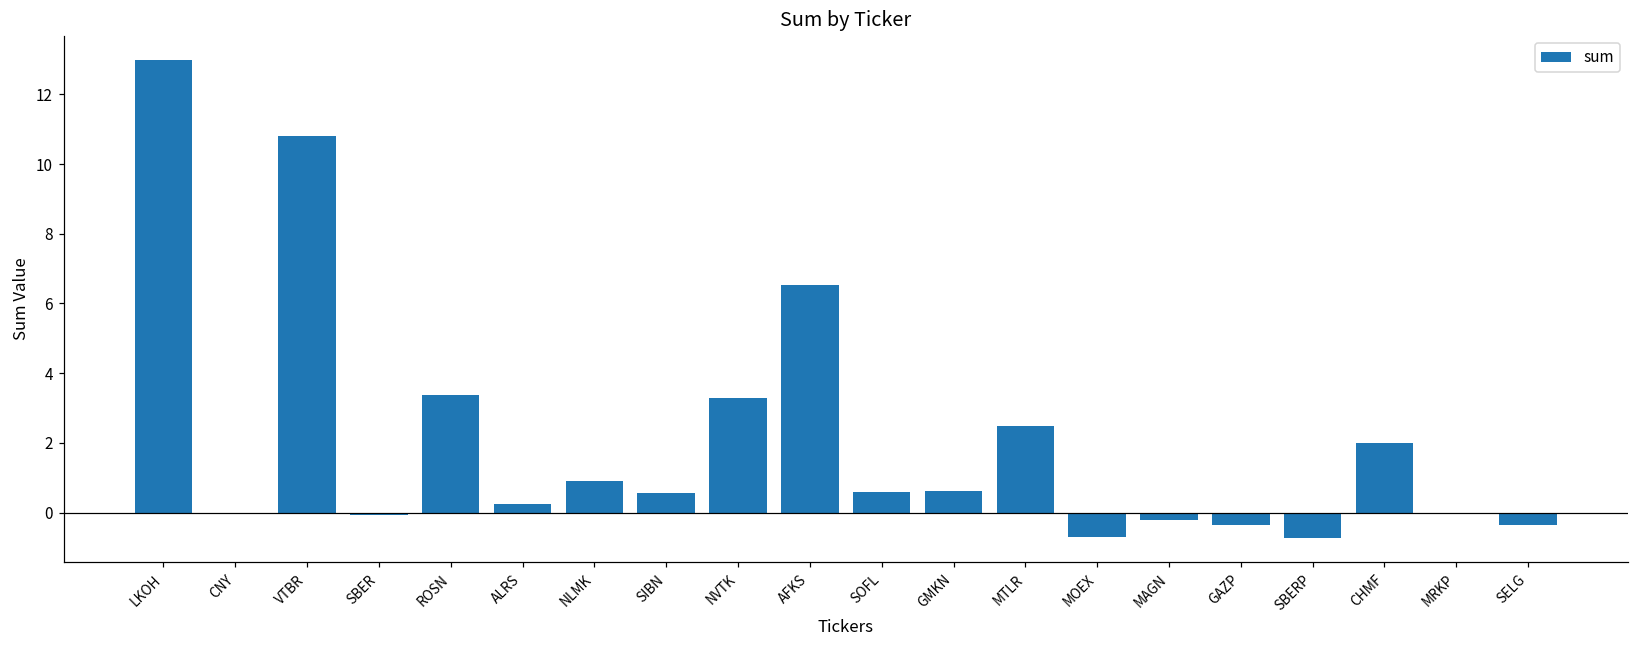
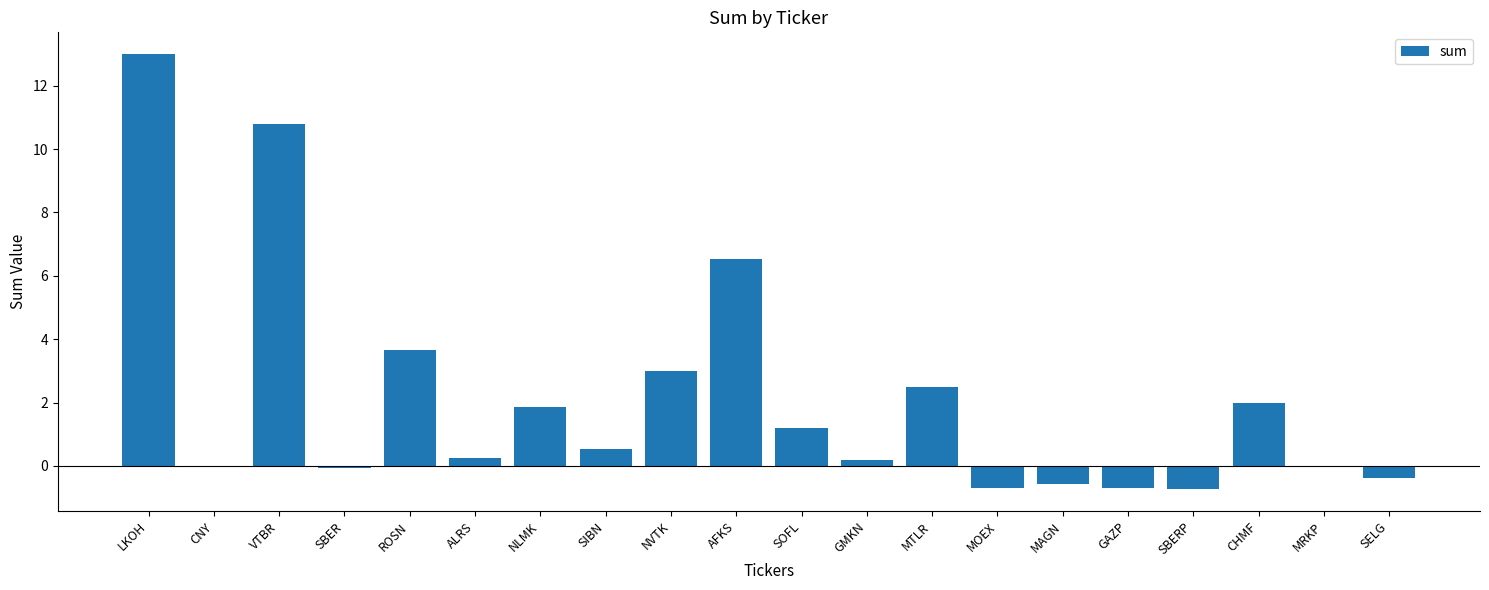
  {
    "LKOH": 13.0,
    "VTBR": 10.8,
-   "ROSN": 3.4,
+   "ROSN": 3.7,
    "ALRS": 0.3,
-   "NLMK": 0.9,
+   "NLMK": 1.9,
    "SIBN": 0.6,
-   "NVTK": 3.3,
+   "NVTK": 3.0,
    "AFKS": 6.5,
-   "SOFL": 0.6,
-   "GMKN": 0.6,
+   "SOFL": 1.2,
+   "GMKN": 0.2,
    "MTLR": 2.5,
    "MOEX": -0.7,
-   "MAGN": -0.2,
-   "GAZP": -0.4,
+   "MAGN": -0.6,
+   "GAZP": -0.7,
    "SBERP": -0.7,
    "CHMF": 2.0,
    "SELG": -0.4
  }
